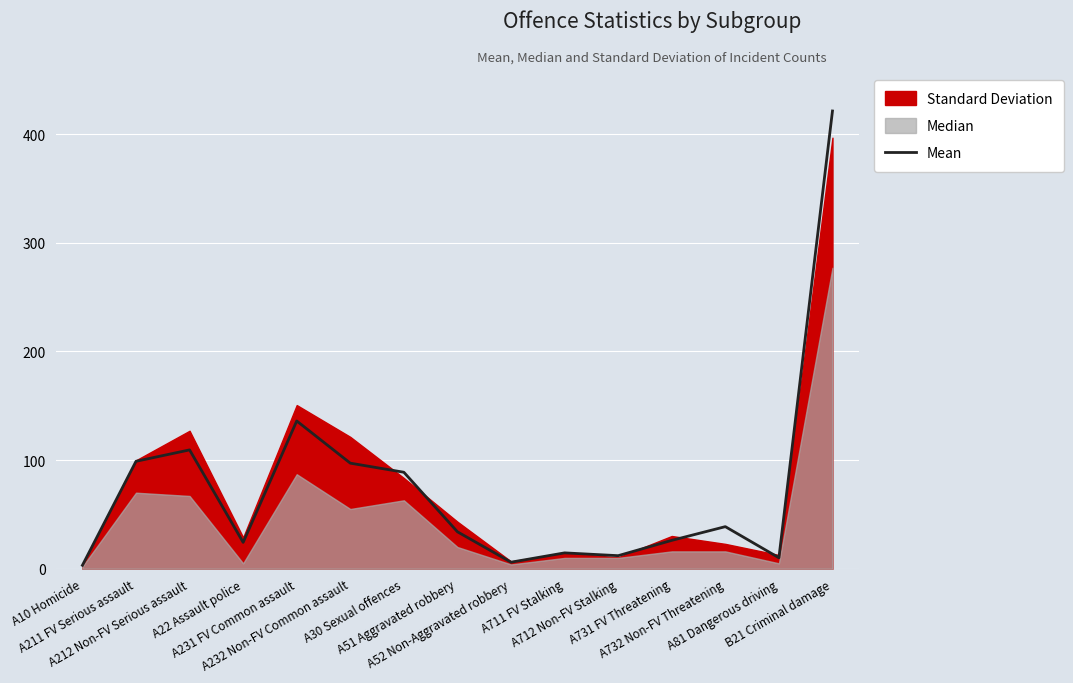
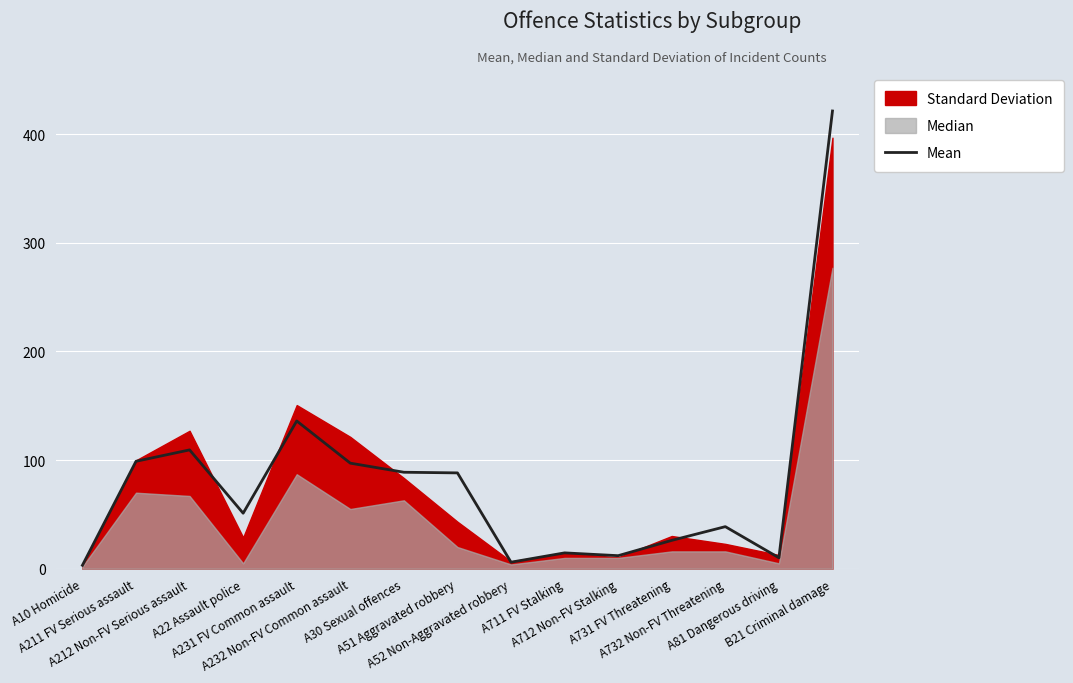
  {
    "Mean": {
      "A212 Non-FV Serious assault": 109,
-     "A22 Assault police": 24,
+     "A22 Assault police": 51,
      "A231 FV Common assault": 136,
      "A232 Non-FV Common assault": 97,
      "A30 Sexual offences": 89,
-     "A51 Aggravated robbery": 34,
+     "A51 Aggravated robbery": 88,
      "A731 FV Threatening": 26,
      "A732 Non-FV Threatening": 39,
      "A81 Dangerous driving": 10,
      "B21 Criminal damage": 421
    }
  }
